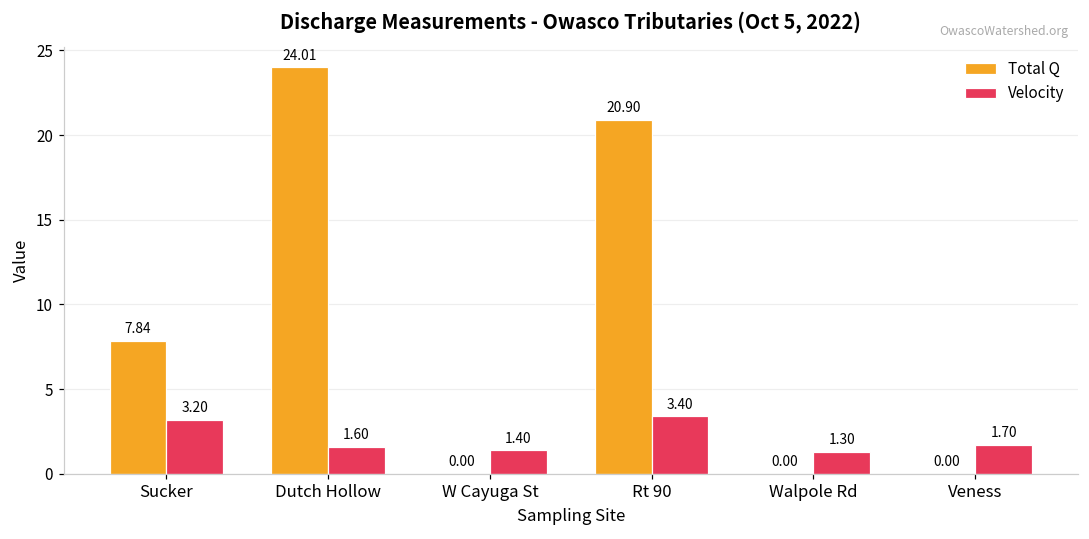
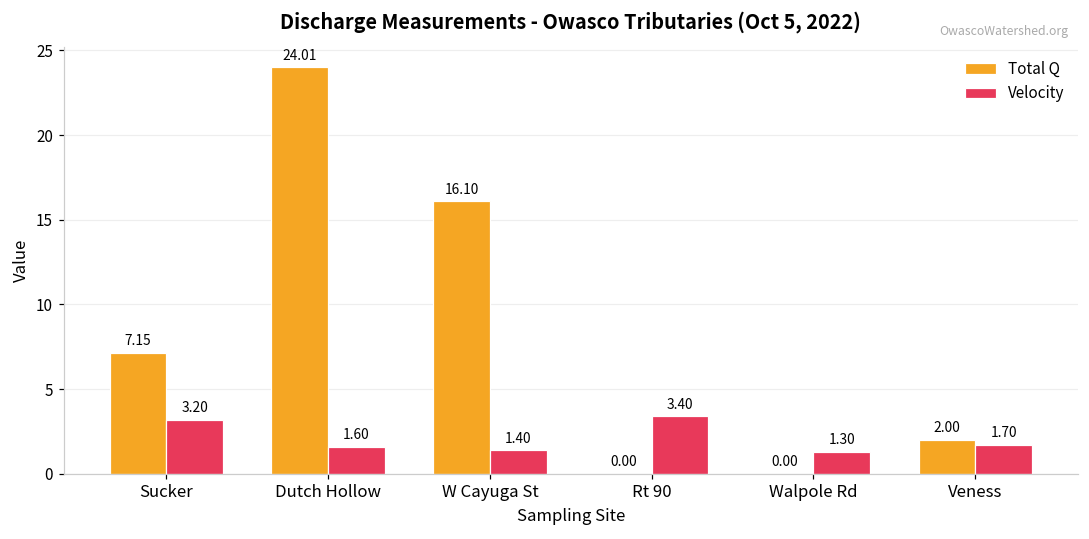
  {
    "Total Q": {
-     "Sucker": 7.84,
+     "Sucker": 7.15,
      "Dutch Hollow": 24.01,
-     "W Cayuga St": 0.00,
-     "Rt 90": 20.90,
+     "W Cayuga St": 16.10,
+     "Rt 90": 0.00,
      "Walpole Rd": 0.00,
-     "Veness": 0.00
+     "Veness": 2.00
    },
    "Velocity": {
      "Sucker": 3.20,
      "Dutch Hollow": 1.60,
      "W Cayuga St": 1.40,
      "Rt 90": 3.40,
      "Walpole Rd": 1.30,
      "Veness": 1.70
    }
  }
